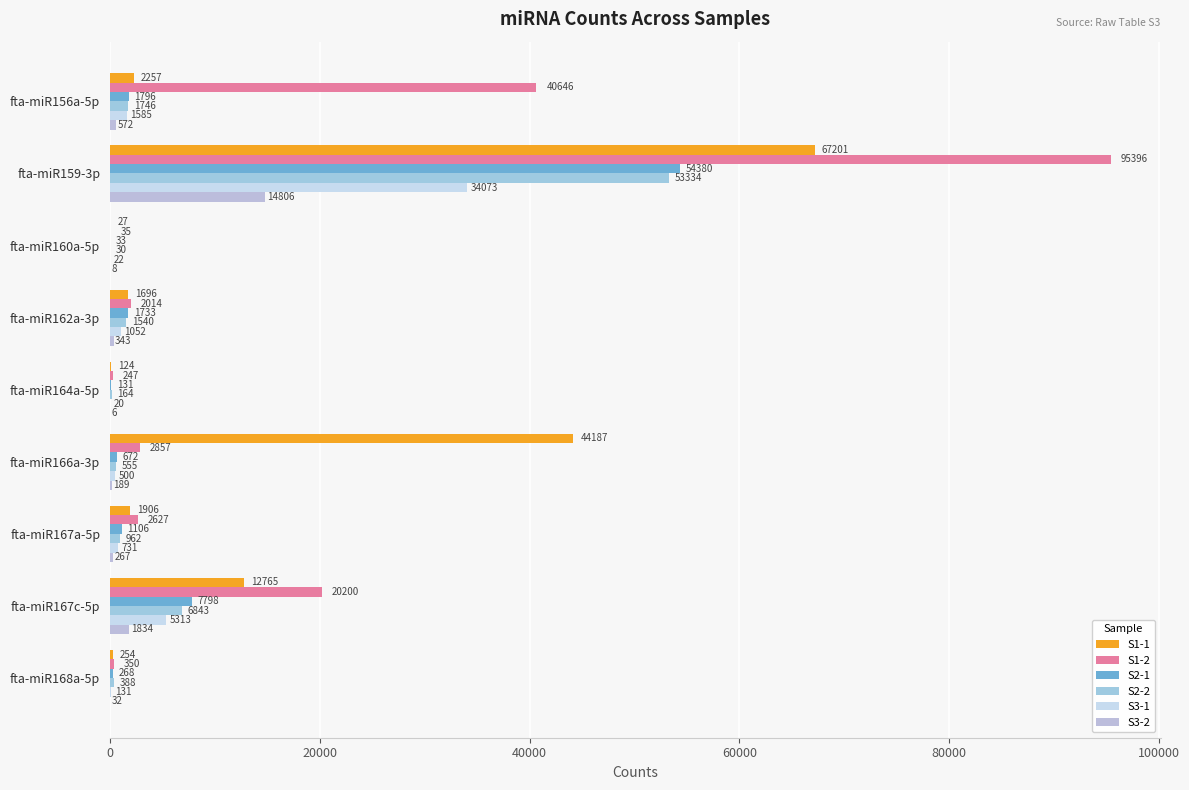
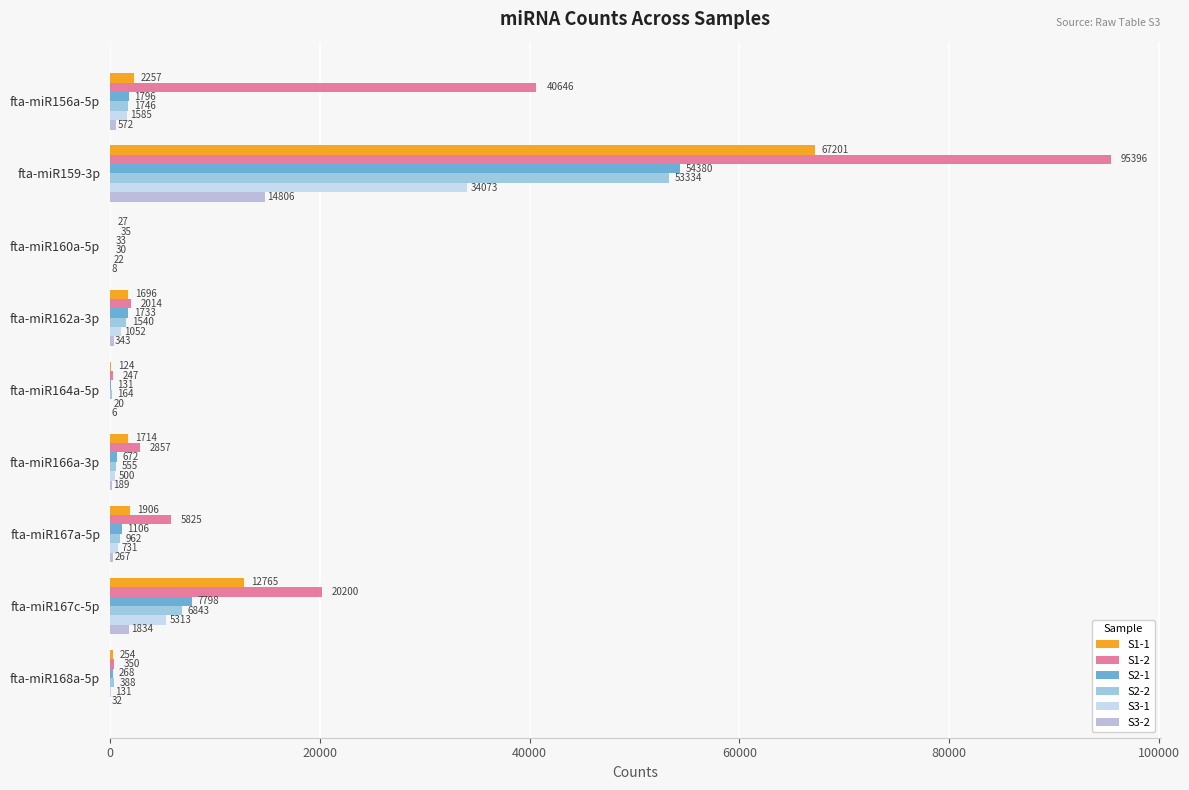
  {
    "S1-1": {
      "fta-miR156a-5p": 2257,
      "fta-miR159-3p": 67201,
      "fta-miR160a-5p": 27,
      "fta-miR162a-3p": 1696,
      "fta-miR164a-5p": 124,
-     "fta-miR166a-3p": 44187,
+     "fta-miR166a-3p": 1714,
      "fta-miR167a-5p": 1906,
      "fta-miR167c-5p": 12765,
      "fta-miR168a-5p": 254
    },
    "S1-2": {
      "fta-miR156a-5p": 40646,
      "fta-miR159-3p": 95396,
      "fta-miR160a-5p": 35,
      "fta-miR162a-3p": 2014,
      "fta-miR164a-5p": 247,
      "fta-miR166a-3p": 2857,
-     "fta-miR167a-5p": 2627,
+     "fta-miR167a-5p": 5825,
      "fta-miR167c-5p": 20200,
      "fta-miR168a-5p": 350
    }
  }
